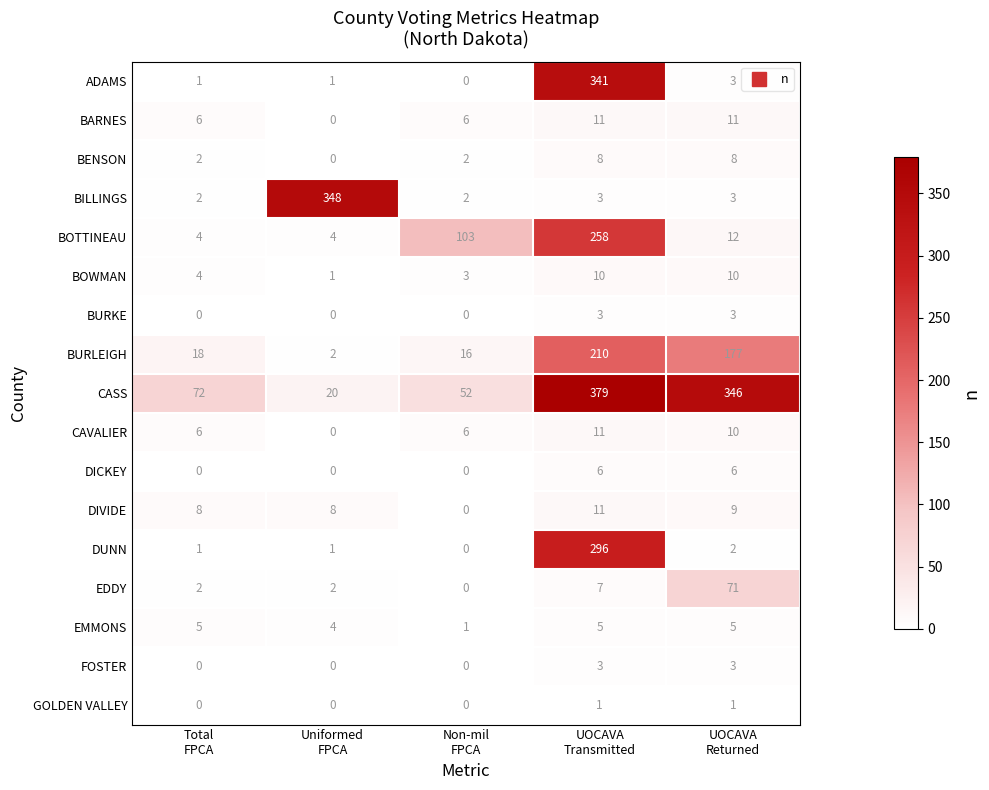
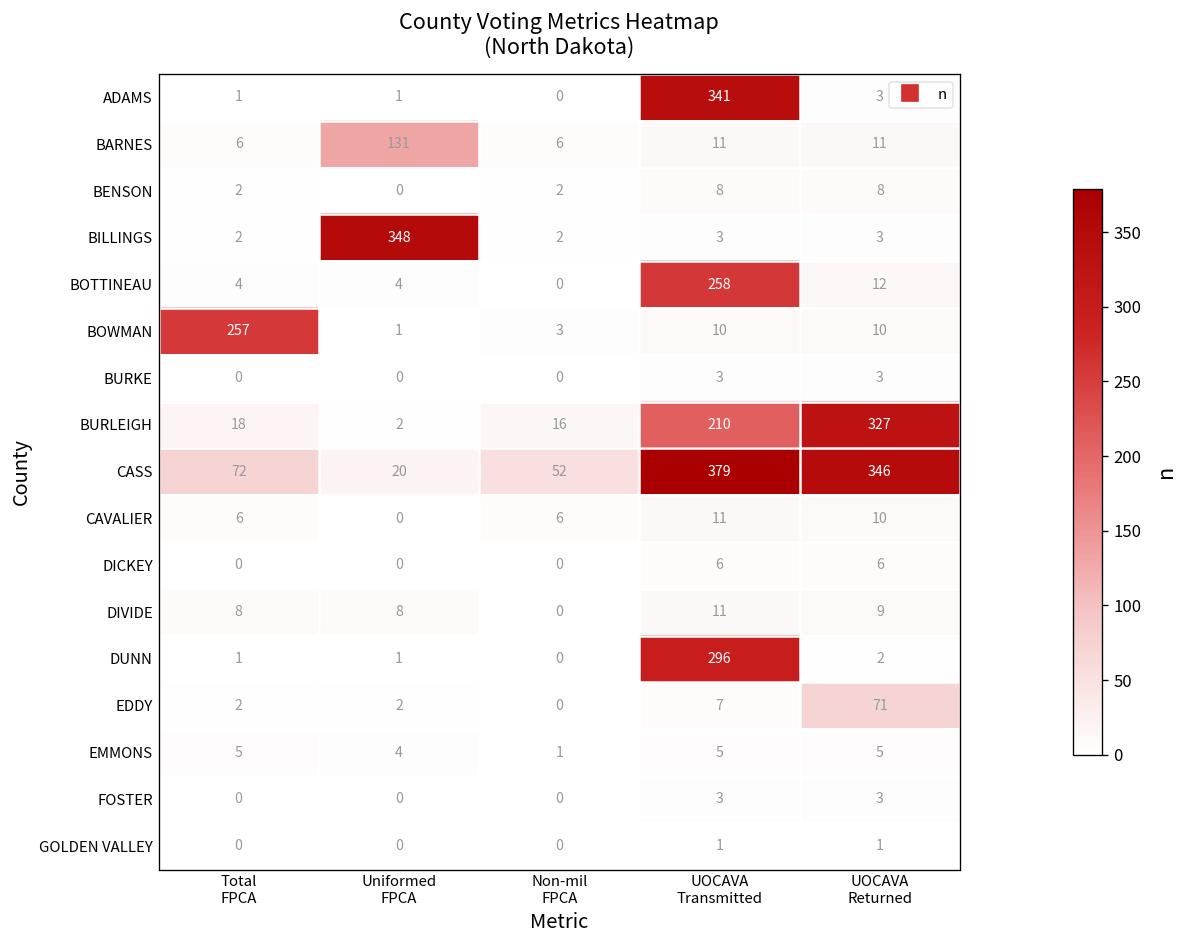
  {
    "ADAMS": {
      "Total FPCA": 1,
      "Uniformed FPCA": 1,
      "Non-mil FPCA": 0,
      "UOCAVA Transmitted": 341,
      "UOCAVA Returned": 3
    },
    "BARNES": {
      "Total FPCA": 6,
-     "Uniformed FPCA": 0,
+     "Uniformed FPCA": 131,
      "Non-mil FPCA": 6,
      "UOCAVA Transmitted": 11,
      "UOCAVA Returned": 11
    },
    "BENSON": {
      "Total FPCA": 2,
      "Uniformed FPCA": 0,
      "Non-mil FPCA": 2,
      "UOCAVA Transmitted": 8,
      "UOCAVA Returned": 8
    },
    "BILLINGS": {
      "Total FPCA": 2,
      "Uniformed FPCA": 348,
      "Non-mil FPCA": 2,
      "UOCAVA Transmitted": 3,
      "UOCAVA Returned": 3
    },
    "BOTTINEAU": {
      "Total FPCA": 4,
      "Uniformed FPCA": 4,
-     "Non-mil FPCA": 103,
+     "Non-mil FPCA": 0,
      "UOCAVA Transmitted": 258,
      "UOCAVA Returned": 12
    },
    "BOWMAN": {
-     "Total FPCA": 4,
+     "Total FPCA": 257,
      "Uniformed FPCA": 1,
      "Non-mil FPCA": 3,
      "UOCAVA Transmitted": 10,
      "UOCAVA Returned": 10
    },
    "BURKE": {
      "Total FPCA": 0,
      "Uniformed FPCA": 0,
      "Non-mil FPCA": 0,
      "UOCAVA Transmitted": 3,
      "UOCAVA Returned": 3
    },
    "BURLEIGH": {
      "Total FPCA": 18,
      "Uniformed FPCA": 2,
      "Non-mil FPCA": 16,
      "UOCAVA Transmitted": 210,
-     "UOCAVA Returned": 177
+     "UOCAVA Returned": 327
    },
    "CASS": {
      "Total FPCA": 72,
      "Uniformed FPCA": 20,
      "Non-mil FPCA": 52,
      "UOCAVA Transmitted": 379,
      "UOCAVA Returned": 346
    },
    "CAVALIER": {
      "Total FPCA": 6,
      "Uniformed FPCA": 0,
      "Non-mil FPCA": 6,
      "UOCAVA Transmitted": 11,
      "UOCAVA Returned": 10
    },
    "DICKEY": {
      "Total FPCA": 0,
      "Uniformed FPCA": 0,
      "Non-mil FPCA": 0,
      "UOCAVA Transmitted": 6,
      "UOCAVA Returned": 6
    },
    "DIVIDE": {
      "Total FPCA": 8,
      "Uniformed FPCA": 8,
      "Non-mil FPCA": 0,
      "UOCAVA Transmitted": 11,
      "UOCAVA Returned": 9
    },
    "DUNN": {
      "Total FPCA": 1,
      "Uniformed FPCA": 1,
      "Non-mil FPCA": 0,
      "UOCAVA Transmitted": 296,
      "UOCAVA Returned": 2
    },
    "EDDY": {
      "Total FPCA": 2,
      "Uniformed FPCA": 2,
      "Non-mil FPCA": 0,
      "UOCAVA Transmitted": 7,
      "UOCAVA Returned": 71
    },
    "EMMONS": {
      "Total FPCA": 5,
      "Uniformed FPCA": 4,
      "Non-mil FPCA": 1,
      "UOCAVA Transmitted": 5,
      "UOCAVA Returned": 5
    },
    "FOSTER": {
      "Total FPCA": 0,
      "Uniformed FPCA": 0,
      "Non-mil FPCA": 0,
      "UOCAVA Transmitted": 3,
      "UOCAVA Returned": 3
    },
    "GOLDEN VALLEY": {
      "Total FPCA": 0,
      "Uniformed FPCA": 0,
      "Non-mil FPCA": 0,
      "UOCAVA Transmitted": 1,
      "UOCAVA Returned": 1
    }
  }
